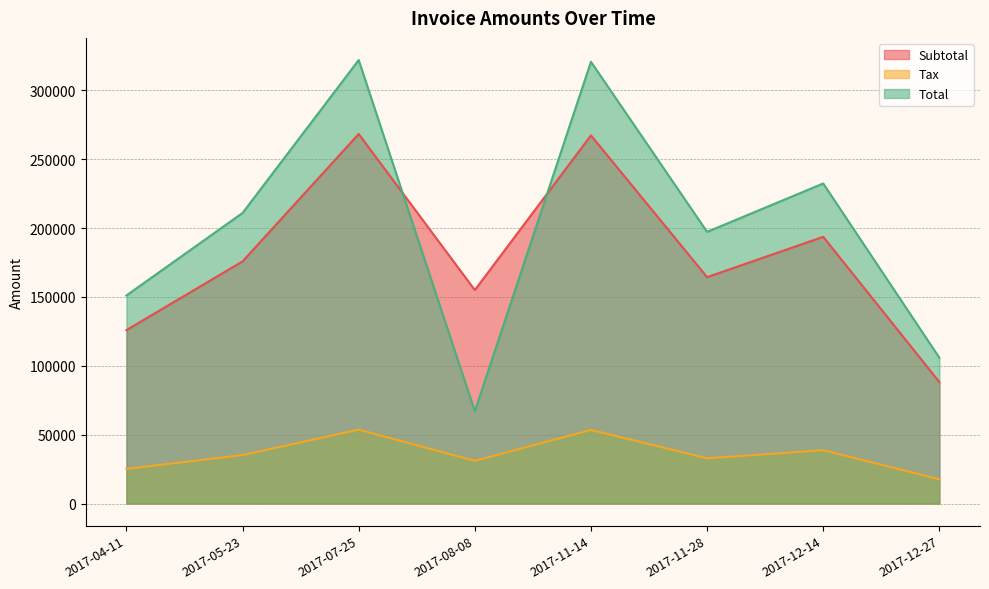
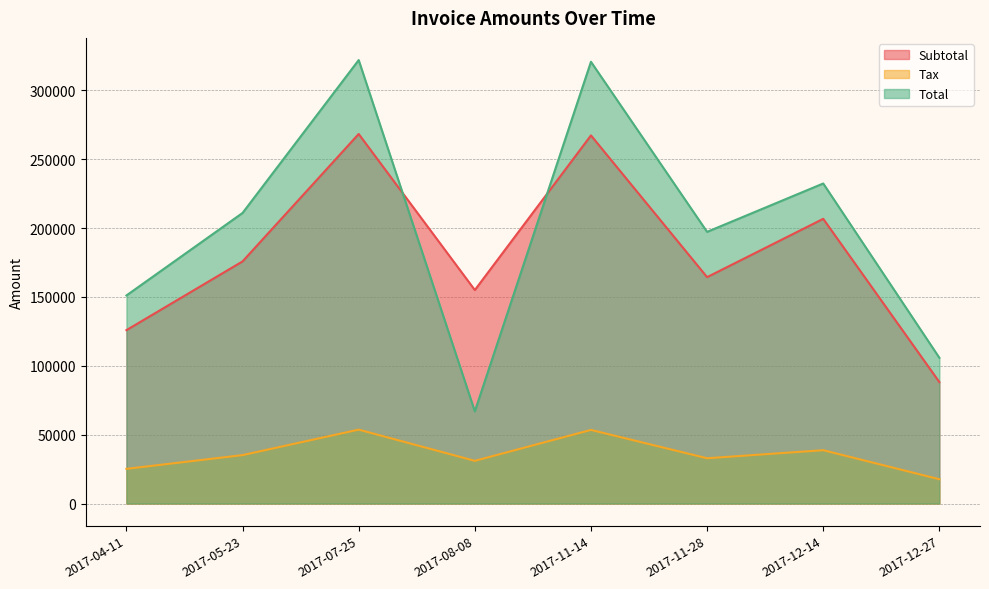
  {
    "Subtotal": {
      "2017-04-11": 126000,
      "2017-05-23": 176000,
      "2017-07-25": 268000,
      "2017-08-08": 155000,
      "2017-11-14": 267000,
      "2017-11-28": 164000,
-     "2017-12-14": 194000,
+     "2017-12-14": 207000,
      "2017-12-27": 88000
    },
    "Tax": {
      "2017-04-11": 25000,
      "2017-05-23": 35000,
      "2017-07-25": 54000,
      "2017-08-08": 31000,
      "2017-11-14": 53000,
      "2017-11-28": 33000,
      "2017-12-14": 39000,
      "2017-12-27": 18000
    },
    "Total": {
      "2017-04-11": 151000,
      "2017-05-23": 211000,
      "2017-07-25": 322000,
      "2017-08-08": 67000,
      "2017-11-14": 321000,
      "2017-11-28": 197000,
      "2017-12-14": 232000,
      "2017-12-27": 106000
    }
  }
